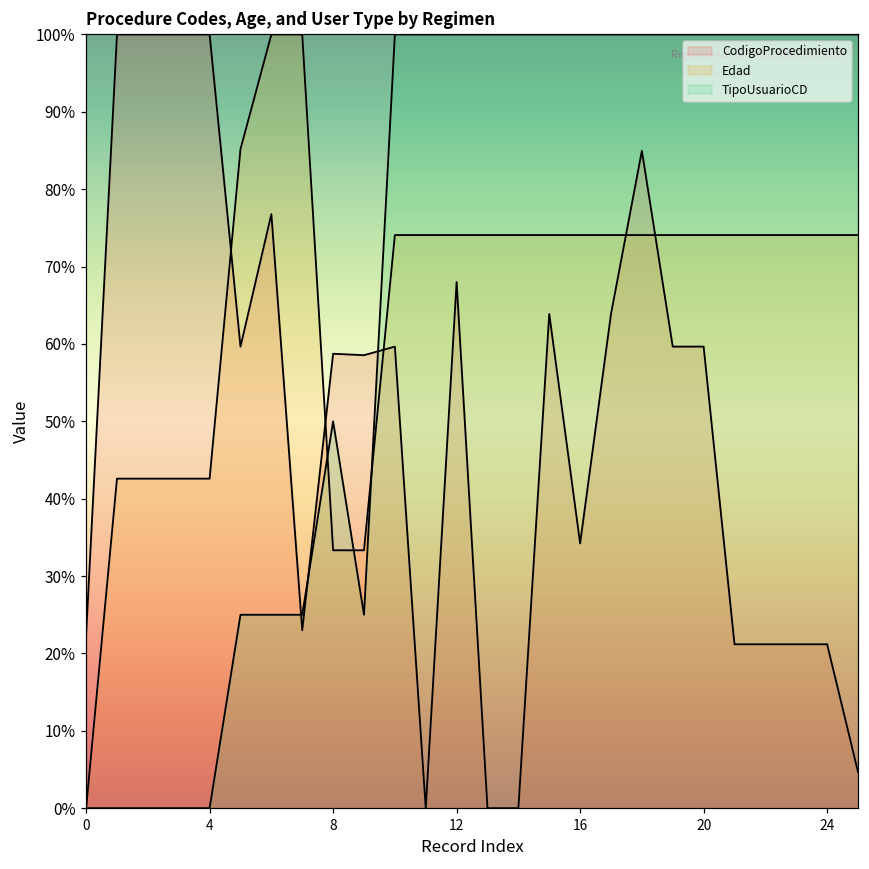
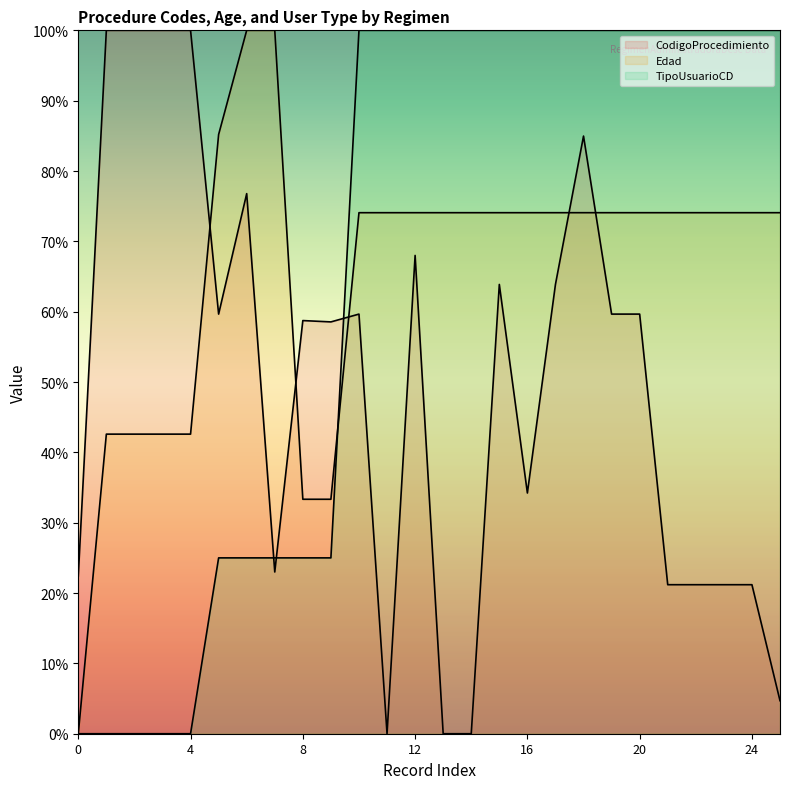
  {
    "TipoUsuarioCD": {
      "4": "0%",
-     "8": "50%",
+     "8": "25%",
      "12": "100%",
      "16": "100%",
      "20": "100%",
      "24": "100%"
    }
  }
